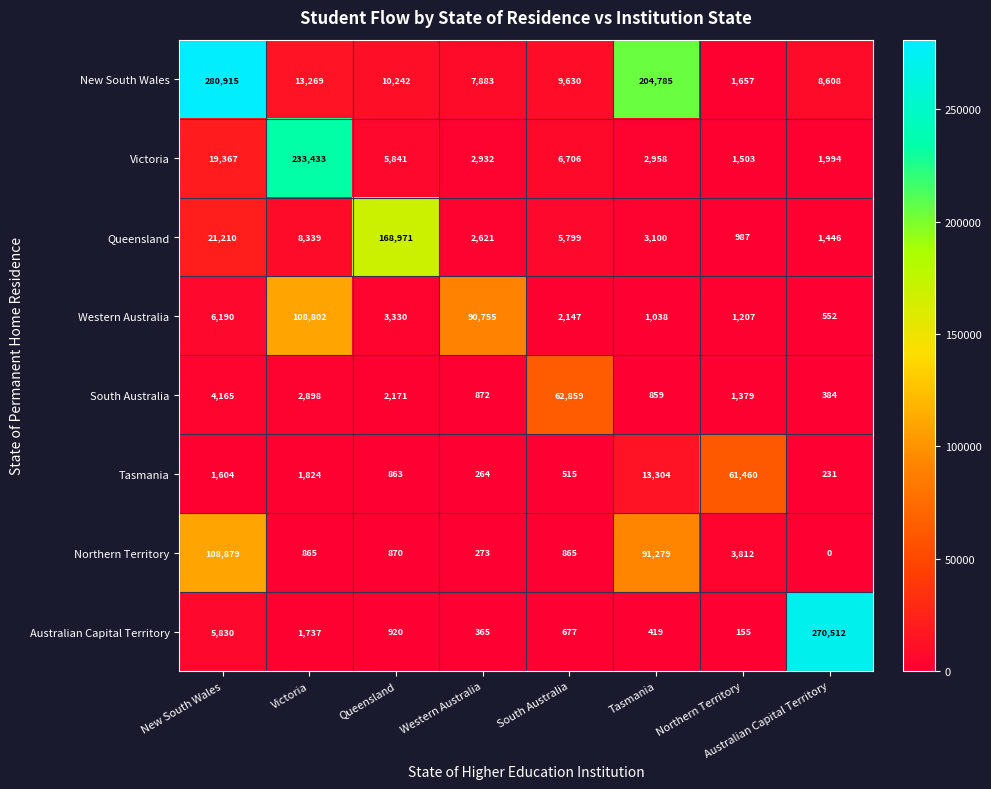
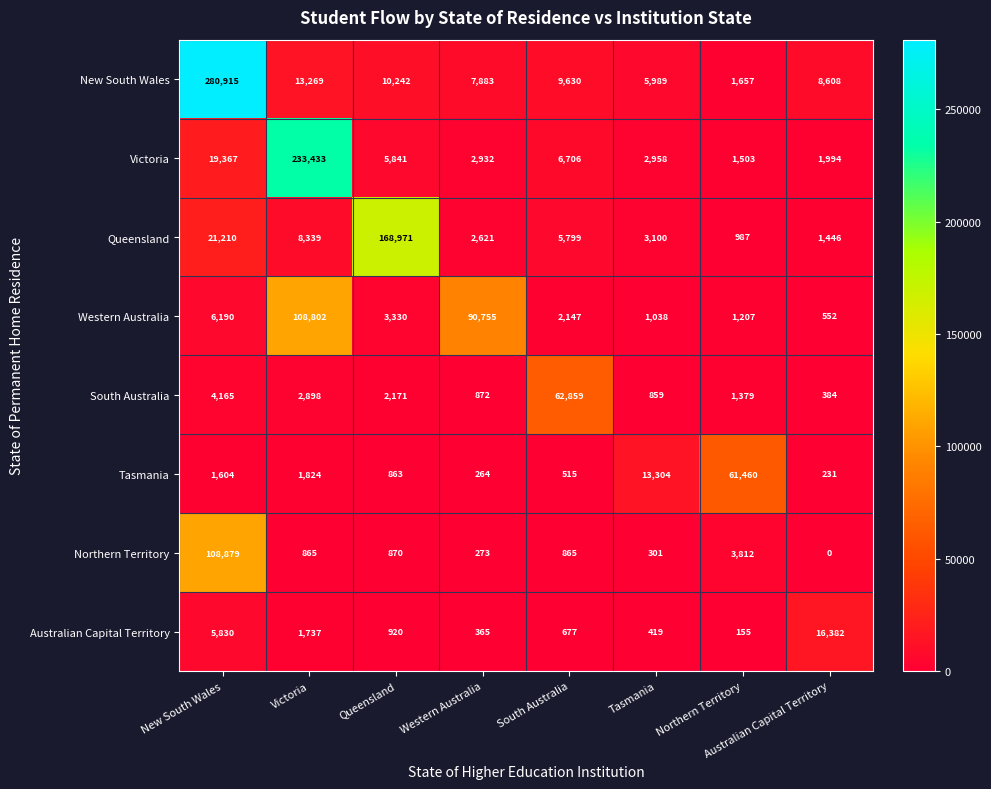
  {
    "New South Wales": {
      "New South Wales": "280,915",
      "Victoria": "13,269",
      "Queensland": "10,242",
      "Western Australia": "7,883",
      "South Australia": "9,630",
-     "Tasmania": "204,785",
+     "Tasmania": "5,989",
      "Northern Territory": "1,657",
      "Australian Capital Territory": "8,608"
    },
    "Victoria": {
      "New South Wales": "19,367",
      "Victoria": "233,433",
      "Queensland": "5,841",
      "Western Australia": "2,932",
      "South Australia": "6,706",
      "Tasmania": "2,958",
      "Northern Territory": "1,503",
      "Australian Capital Territory": "1,994"
    },
    "Queensland": {
      "New South Wales": "21,210",
      "Victoria": "8,339",
      "Queensland": "168,971",
      "Western Australia": "2,621",
      "South Australia": "5,799",
      "Tasmania": "3,100",
      "Northern Territory": "987",
      "Australian Capital Territory": "1,446"
    },
    "Western Australia": {
      "New South Wales": "6,190",
      "Victoria": "108,802",
      "Queensland": "3,330",
      "Western Australia": "90,755",
      "South Australia": "2,147",
      "Tasmania": "1,038",
      "Northern Territory": "1,207",
      "Australian Capital Territory": "552"
    },
    "South Australia": {
      "New South Wales": "4,165",
      "Victoria": "2,898",
      "Queensland": "2,171",
      "Western Australia": "872",
      "South Australia": "62,859",
      "Tasmania": "859",
      "Northern Territory": "1,379",
      "Australian Capital Territory": "384"
    },
    "Tasmania": {
      "New South Wales": "1,604",
      "Victoria": "1,824",
      "Queensland": "863",
      "Western Australia": "264",
      "South Australia": "515",
      "Tasmania": "13,304",
      "Northern Territory": "61,460",
      "Australian Capital Territory": "231"
    },
    "Northern Territory": {
      "New South Wales": "108,879",
      "Victoria": "865",
      "Queensland": "870",
      "Western Australia": "273",
      "South Australia": "865",
-     "Tasmania": "91,279",
+     "Tasmania": "301",
      "Northern Territory": "3,812",
      "Australian Capital Territory": "0"
    },
    "Australian Capital Territory": {
      "New South Wales": "5,830",
      "Victoria": "1,737",
      "Queensland": "920",
      "Western Australia": "365",
      "South Australia": "677",
      "Tasmania": "419",
      "Northern Territory": "155",
-     "Australian Capital Territory": "270,512"
+     "Australian Capital Territory": "16,382"
    }
  }
